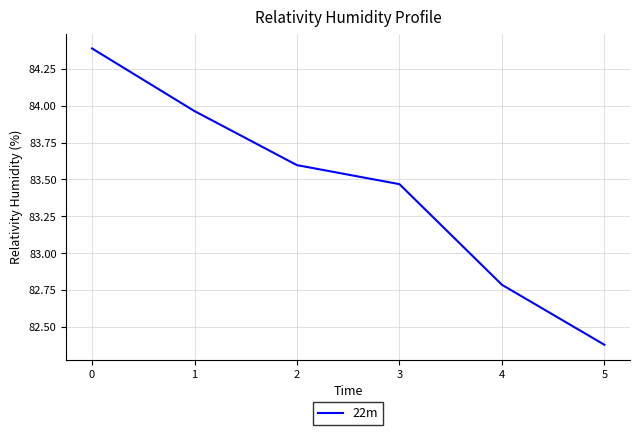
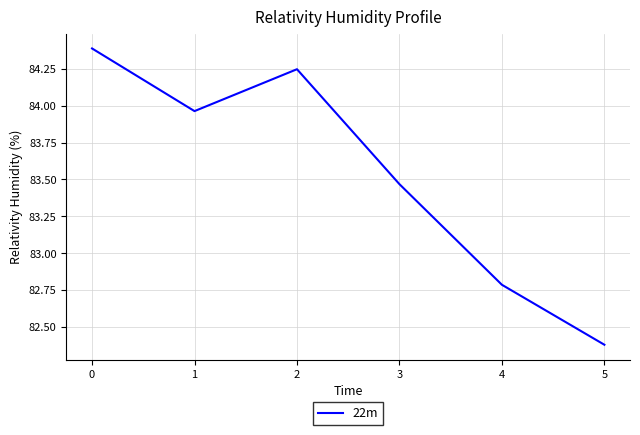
  {
    "0": 84.39,
    "1": 83.96,
-   "2": 83.60,
+   "2": 84.25,
    "3": 83.47,
    "4": 82.79,
    "5": 82.38
  }
